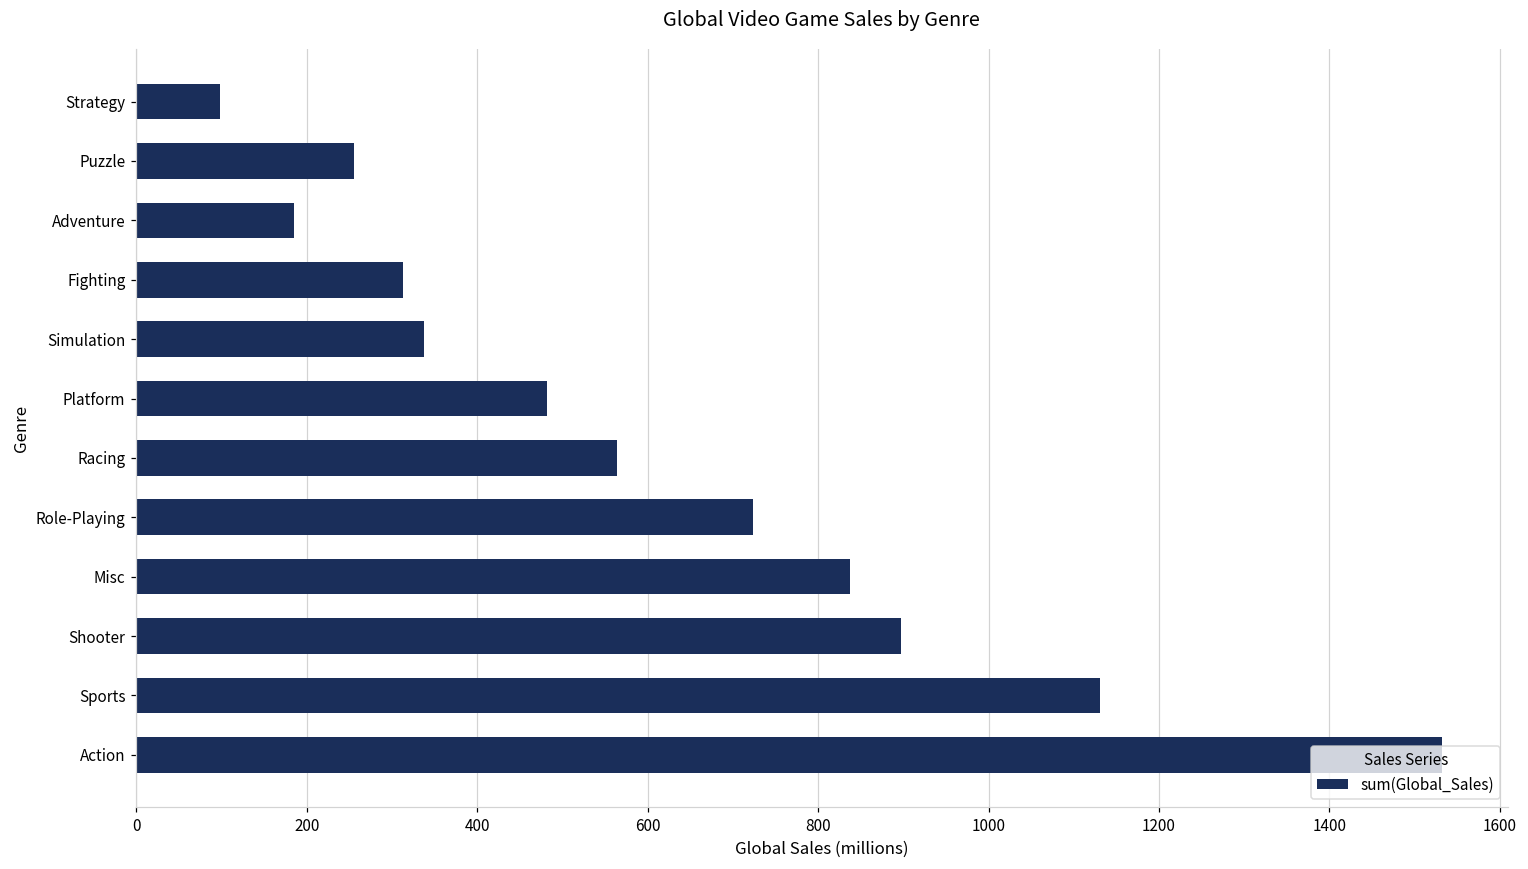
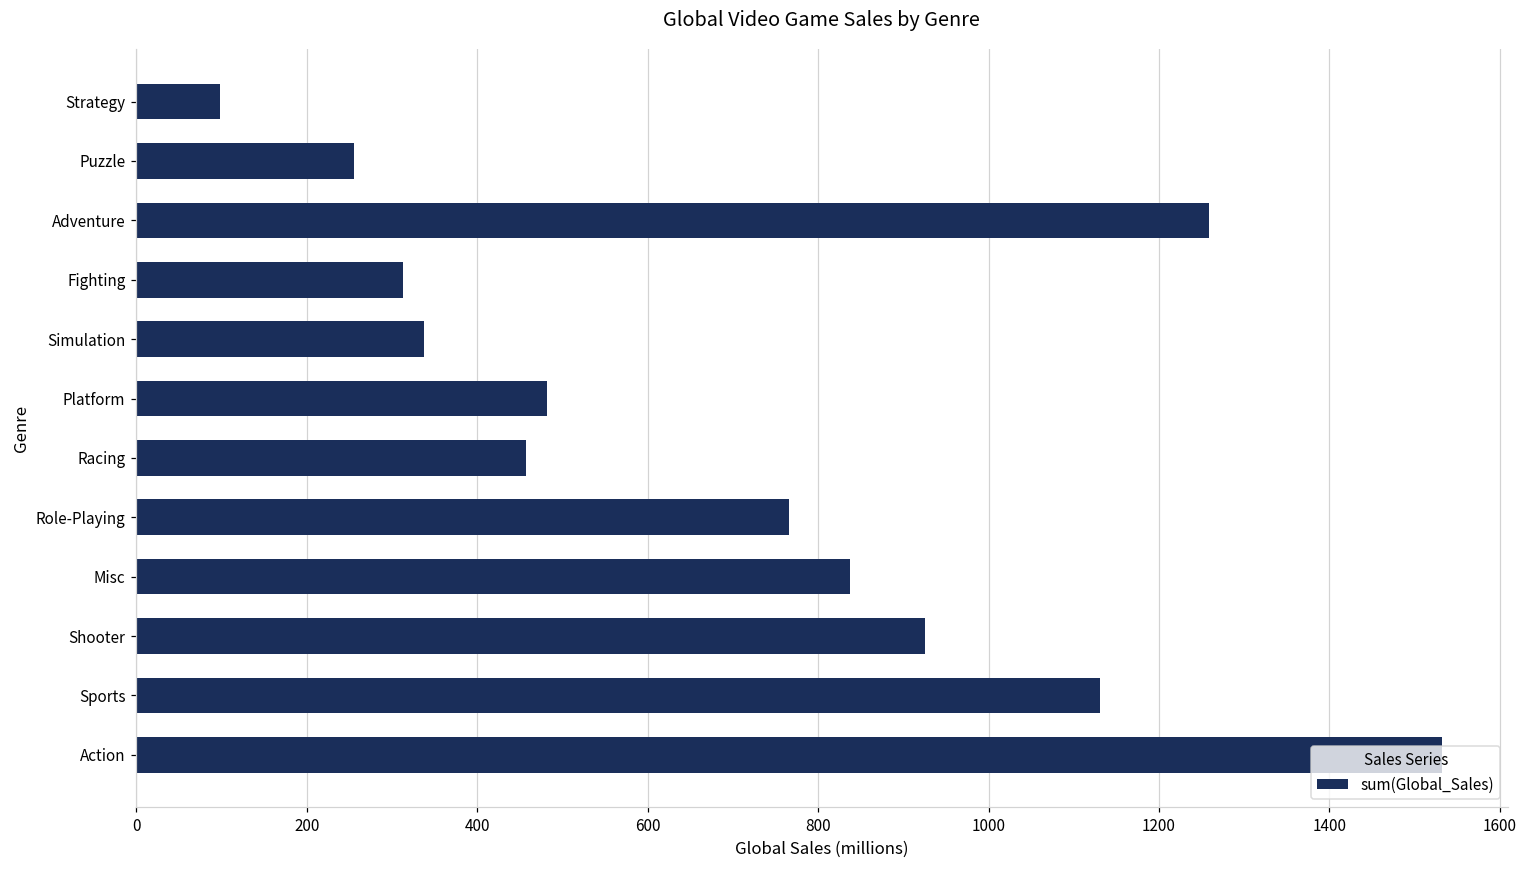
  {
    "Strategy": 100,
    "Puzzle": 260,
-   "Adventure": 190,
+   "Adventure": 1260,
    "Fighting": 310,
    "Simulation": 340,
    "Platform": 480,
-   "Racing": 560,
-   "Role-Playing": 720,
+   "Racing": 460,
+   "Role-Playing": 770,
    "Misc": 840,
-   "Shooter": 900,
+   "Shooter": 920,
    "Sports": 1130
  }
